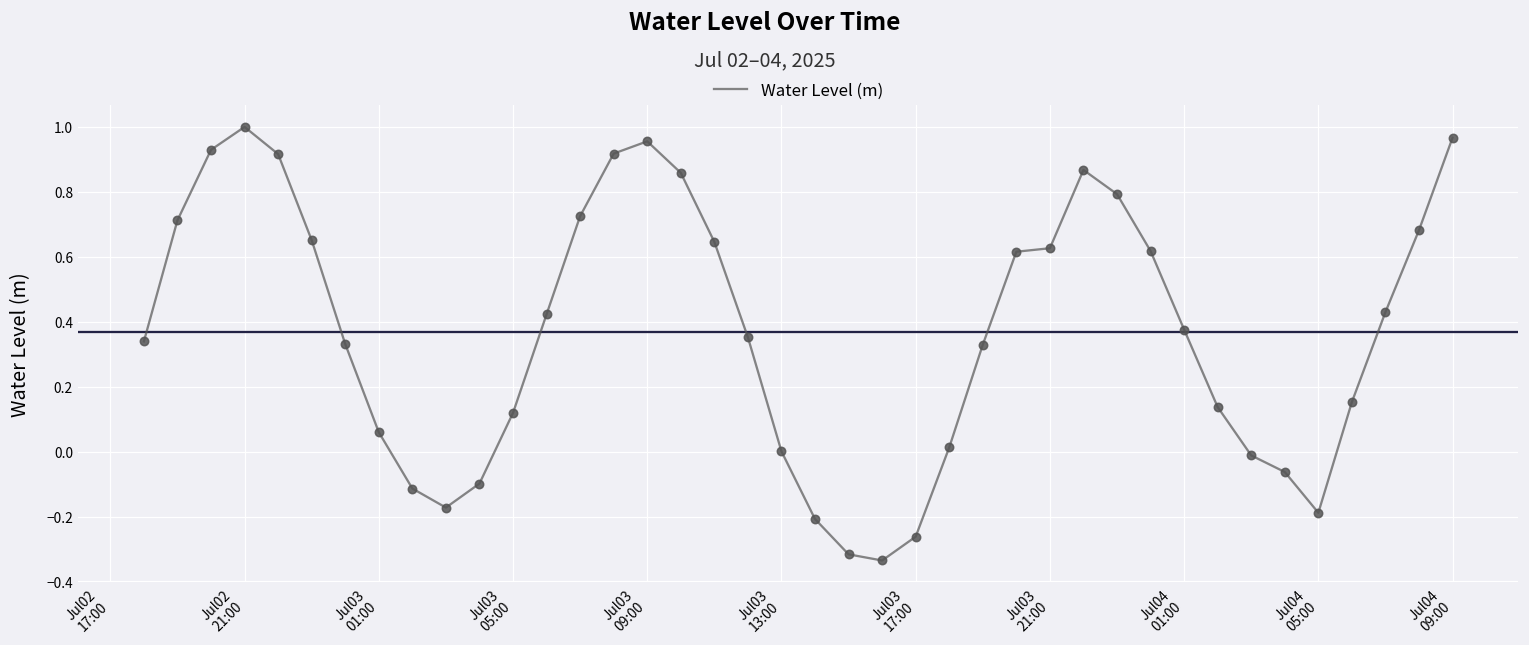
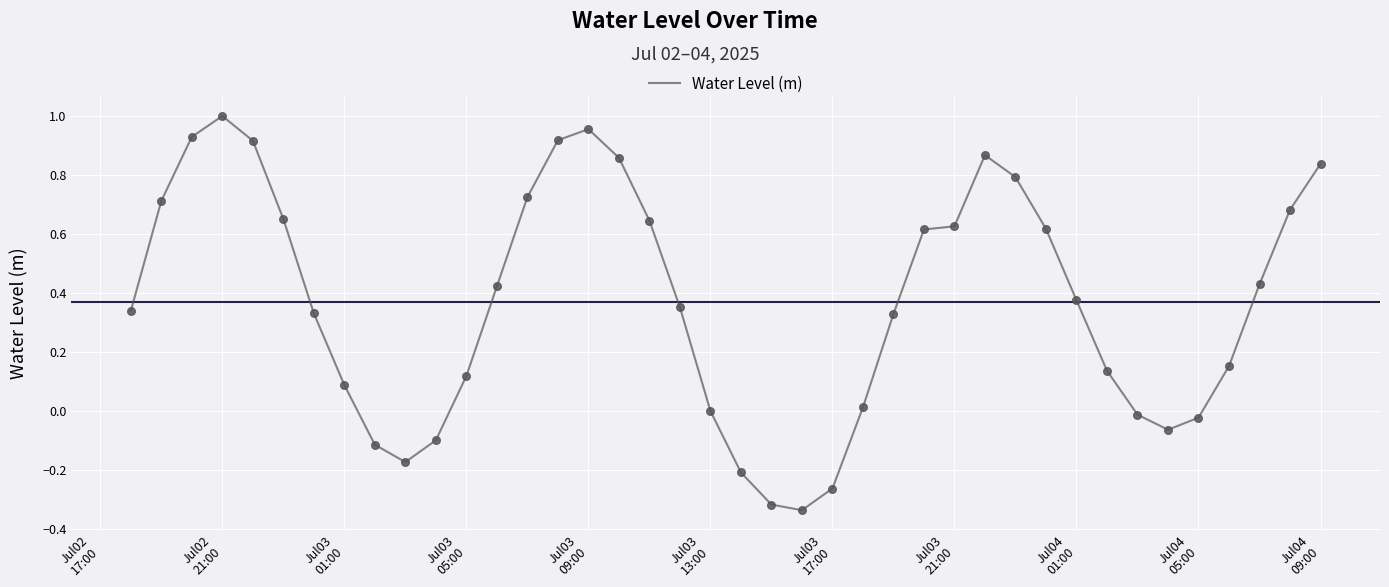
  {
    "Jul02 21:00": 1.00,
-   "Jul03 01:00": 0.06,
+   "Jul03 01:00": 0.09,
    "Jul03 05:00": 0.12,
    "Jul03 09:00": 0.96,
    "Jul03 13:00": 0.00,
    "Jul03 17:00": -0.26,
    "Jul03 21:00": 0.63,
    "Jul04 01:00": 0.38,
-   "Jul04 05:00": -0.19,
-   "Jul04 09:00": 0.97
+   "Jul04 05:00": -0.02,
+   "Jul04 09:00": 0.84
  }
